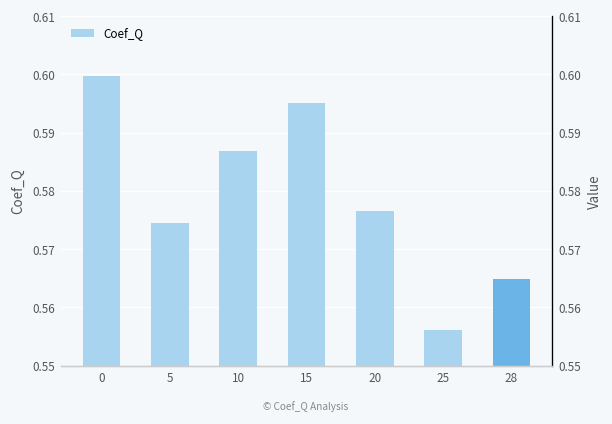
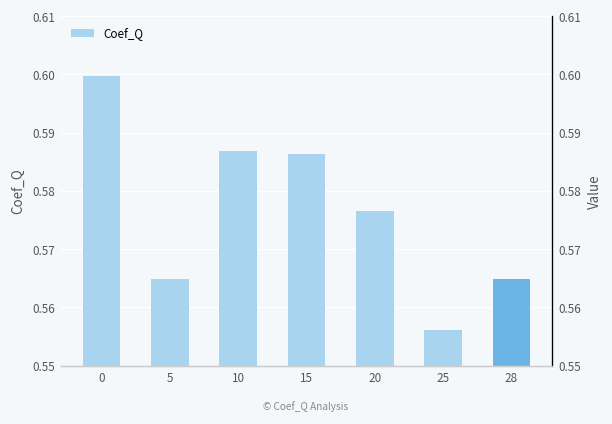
  {
    "0": 0.600,
-   "5": 0.574,
+   "5": 0.565,
    "10": 0.587,
-   "15": 0.595,
+   "15": 0.586,
    "20": 0.577,
    "25": 0.556,
    "28": 0.565
  }
